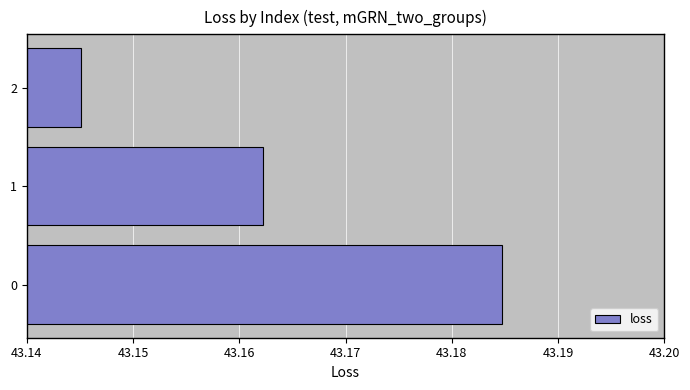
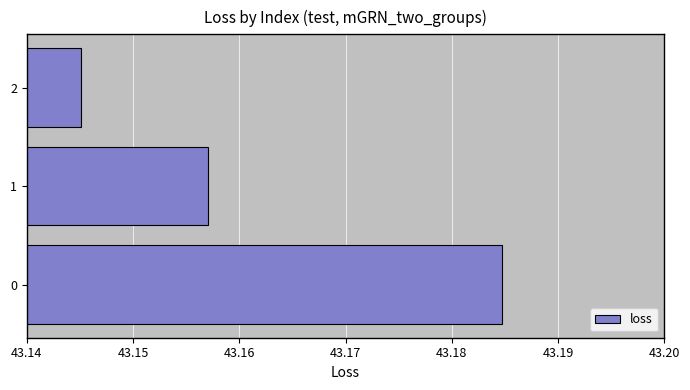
  {
    "2": 43.1451,
-   "1": 43.1623,
+   "1": 43.1571,
    "0": 43.1848
  }
